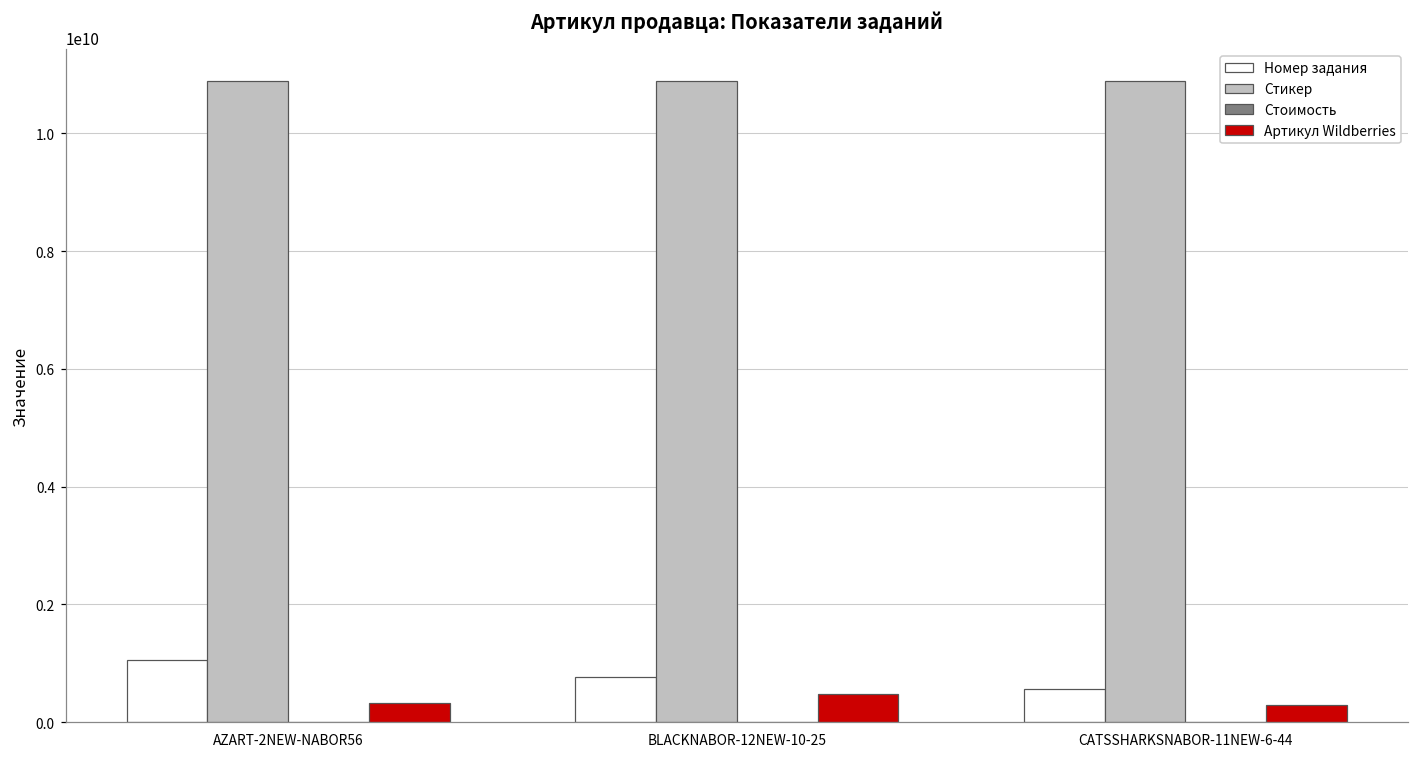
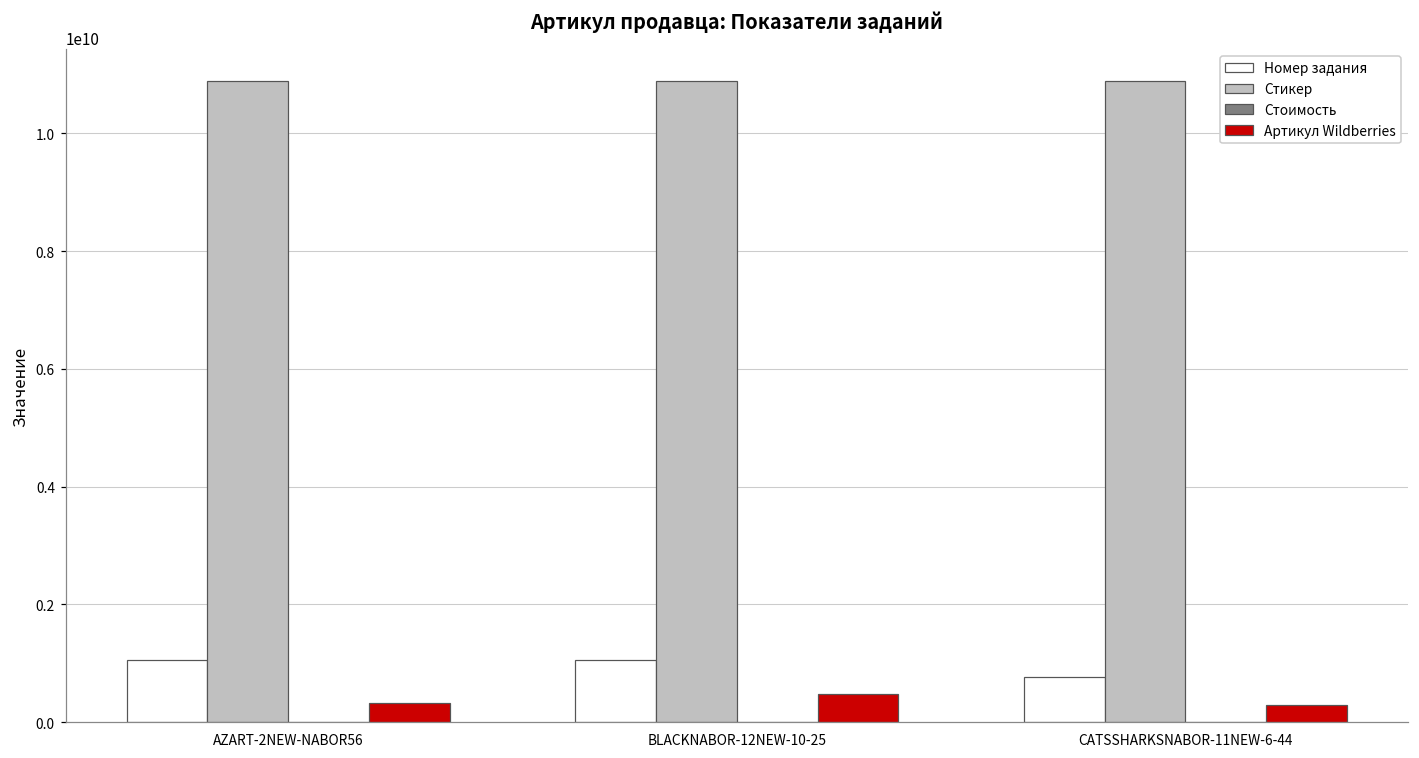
  {
    "Номер задания": {
      "AZART-2NEW-NABOR56": 1100000000,
-     "BLACKNABOR-12NEW-10-25": 800000000,
-     "CATSSHARKSNABOR-11NEW-6-44": 600000000
+     "BLACKNABOR-12NEW-10-25": 1000000000,
+     "CATSSHARKSNABOR-11NEW-6-44": 800000000
    },
    "Стикер": {
      "AZART-2NEW-NABOR56": 10900000000,
      "BLACKNABOR-12NEW-10-25": 10900000000,
      "CATSSHARKSNABOR-11NEW-6-44": 10900000000
    },
    "Артикул Wildberries": {
      "AZART-2NEW-NABOR56": 300000000,
      "BLACKNABOR-12NEW-10-25": 500000000,
      "CATSSHARKSNABOR-11NEW-6-44": 300000000
    }
  }
